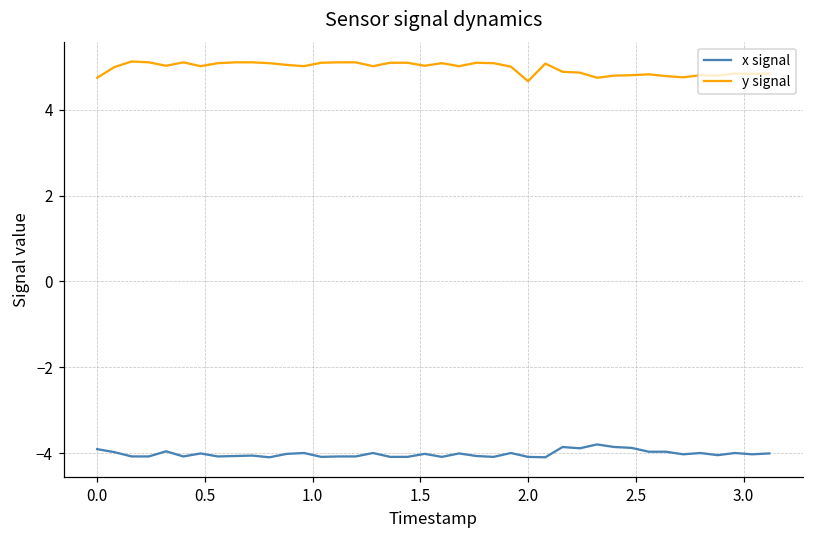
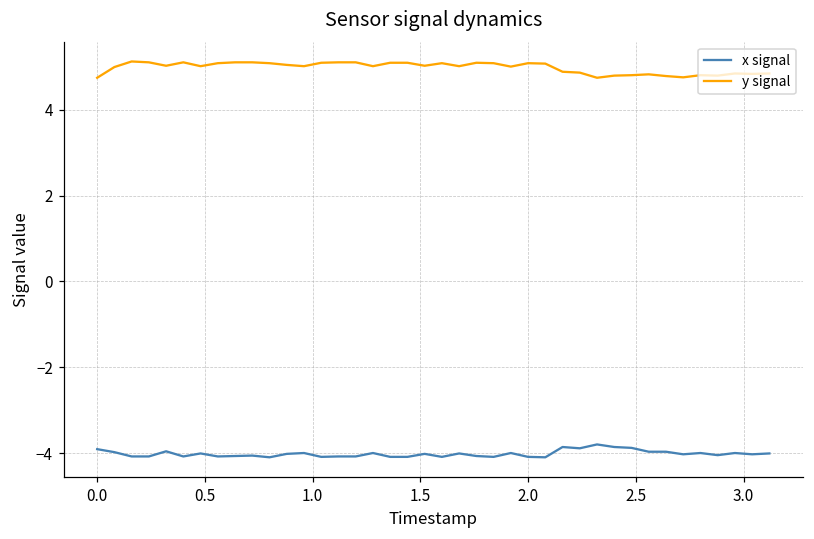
  {
    "x signal": {
      "0.0": -3.9,
      "2.0": -4.1
    },
    "y signal": {
      "0.0": 4.8,
-     "2.0": 4.7
+     "2.0": 5.1
    }
  }
